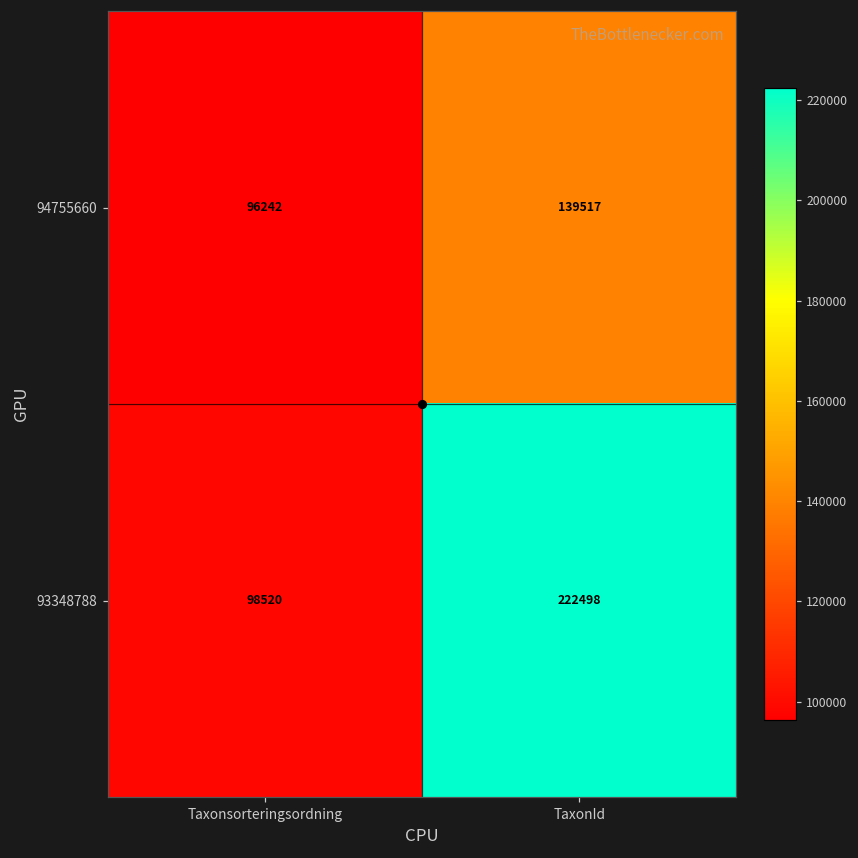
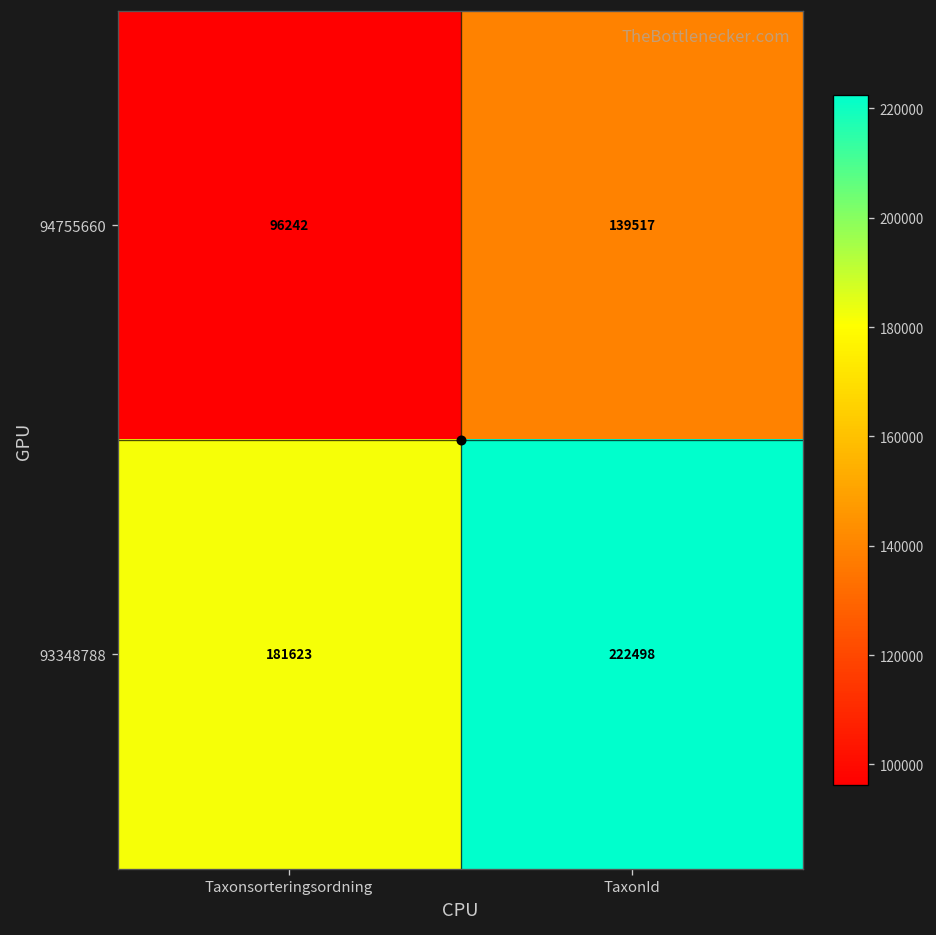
  {
    "94755660": {
      "Taxonsorteringsordning": 96242
    },
    "93348788": {
-     "Taxonsorteringsordning": 98520,
+     "Taxonsorteringsordning": 181623,
      "TaxonId": 222498
    }
  }
